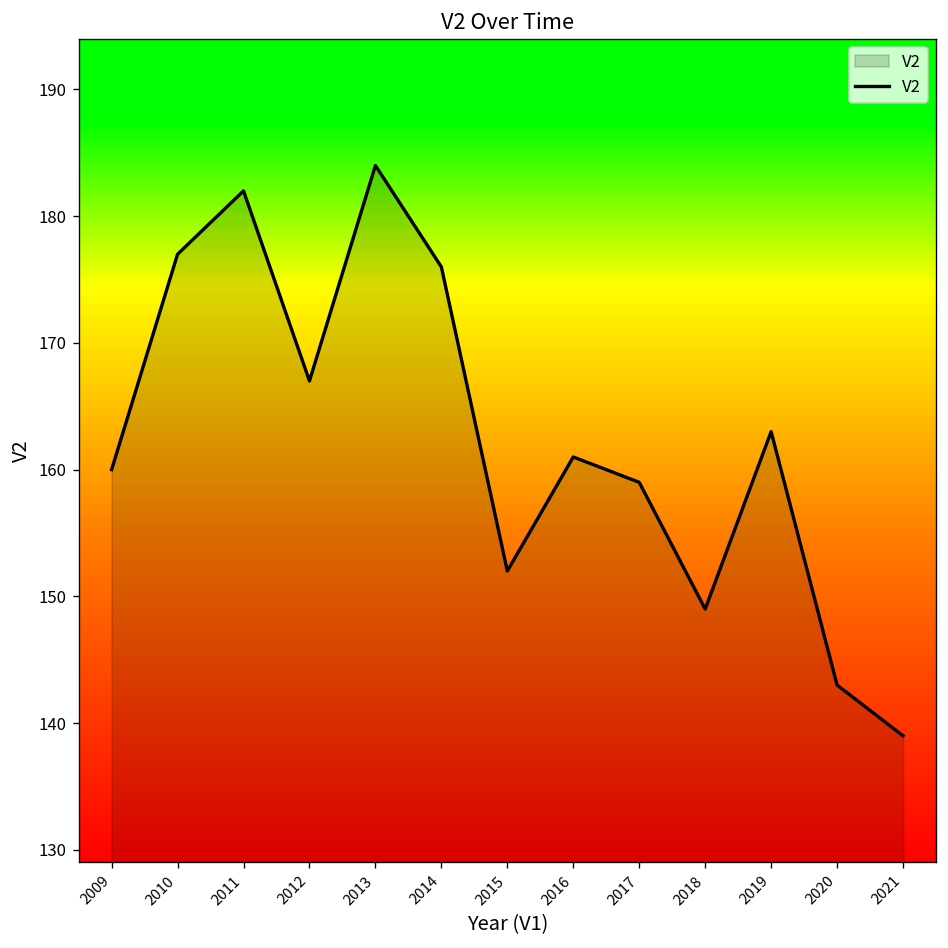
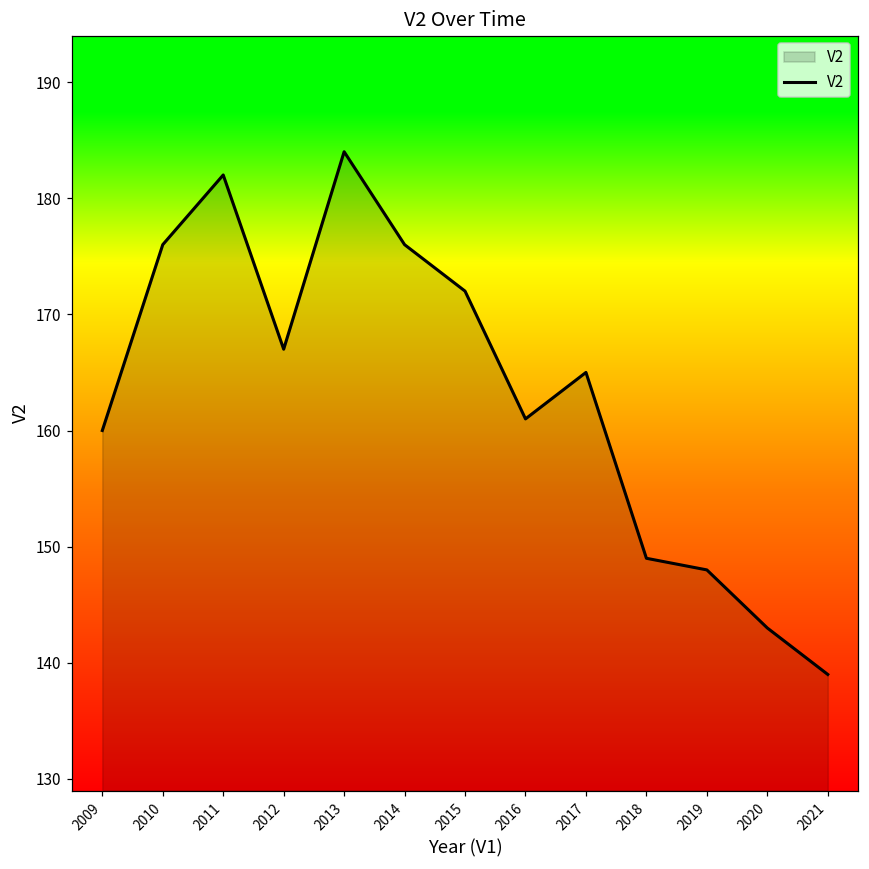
  {
    "2009": 160,
-   "2010": 177,
+   "2010": 176,
    "2011": 182,
    "2012": 167,
    "2013": 184,
    "2014": 176,
-   "2015": 152,
+   "2015": 172,
    "2016": 161,
-   "2017": 159,
+   "2017": 165,
    "2018": 149,
-   "2019": 163,
+   "2019": 148,
    "2020": 143,
    "2021": 139
  }
